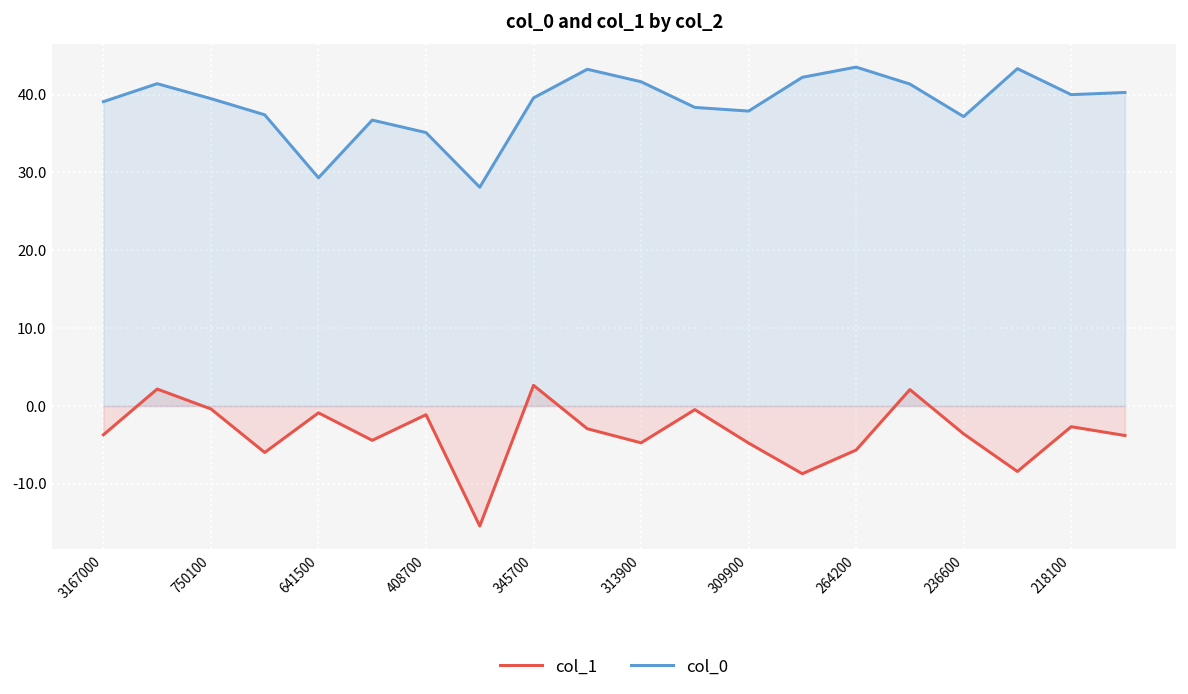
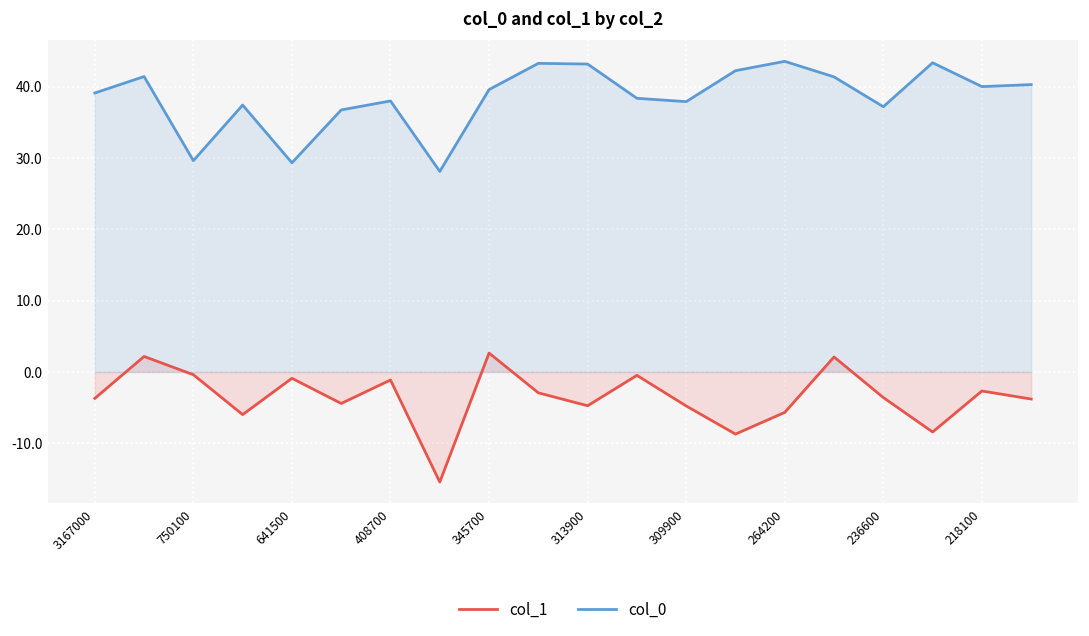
  {
    "col_0": {
      "3167000": 39,
-     "750100": 39,
+     "750100": 30,
      "641500": 29,
-     "408700": 35,
+     "408700": 38,
      "345700": 40,
-     "313900": 42,
+     "313900": 43,
      "309900": 38,
      "264200": 44,
      "236600": 37,
      "218100": 40
    }
  }
